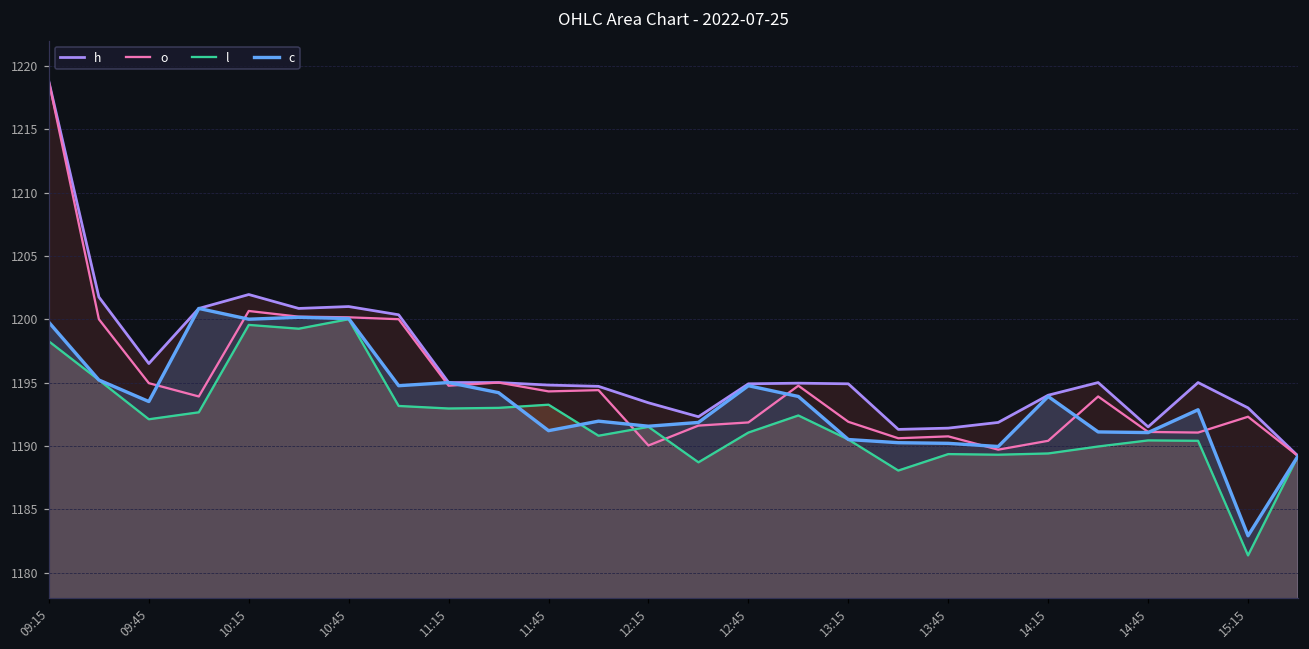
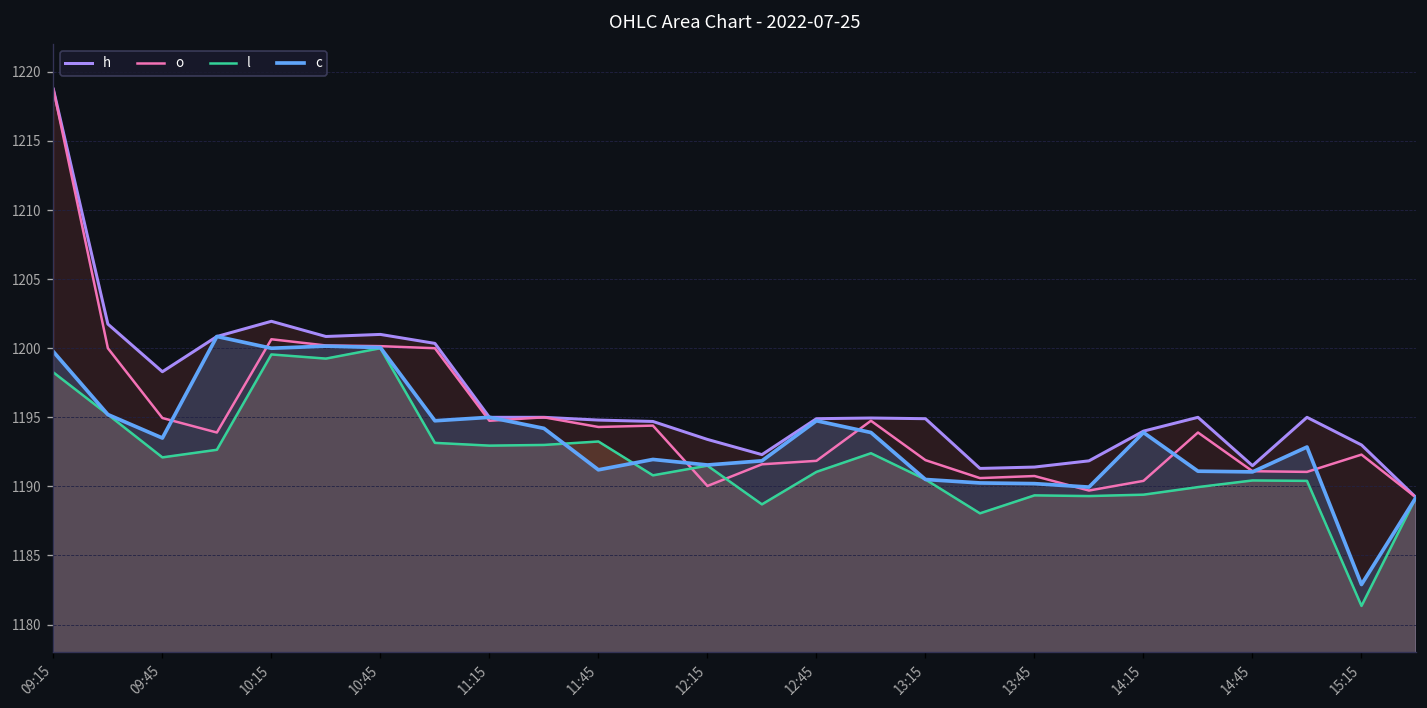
  {
    "h": {
-     "09:45": 1196.5,
+     "09:45": 1198.3,
      "10:15": 1202.0,
      "10:45": 1201.0,
      "11:45": 1194.8,
      "12:15": 1193.4,
      "13:15": 1194.9,
      "13:45": 1191.4,
      "14:45": 1191.5,
      "15:15": 1193.0
    },
    "o": {
      "09:45": 1195.0,
      "10:15": 1200.7,
      "11:15": 1194.8,
      "11:45": 1194.3,
      "12:15": 1190.0,
      "12:45": 1191.9,
      "13:15": 1191.9,
      "13:45": 1190.8,
      "14:15": 1190.4,
      "15:15": 1192.3
    },
    "l": {
      "09:15": 1198.3,
      "09:45": 1192.1,
      "10:15": 1199.6,
      "11:15": 1193.0,
      "11:45": 1193.3,
      "12:45": 1191.1,
      "13:45": 1189.4,
      "14:15": 1189.4,
      "14:45": 1190.4,
      "15:15": 1181.4
    },
    "c": {
      "09:15": 1199.8,
      "09:45": 1193.5,
      "10:15": 1200.0,
      "11:45": 1191.2,
      "13:45": 1190.2,
      "15:15": 1182.9
    }
  }
